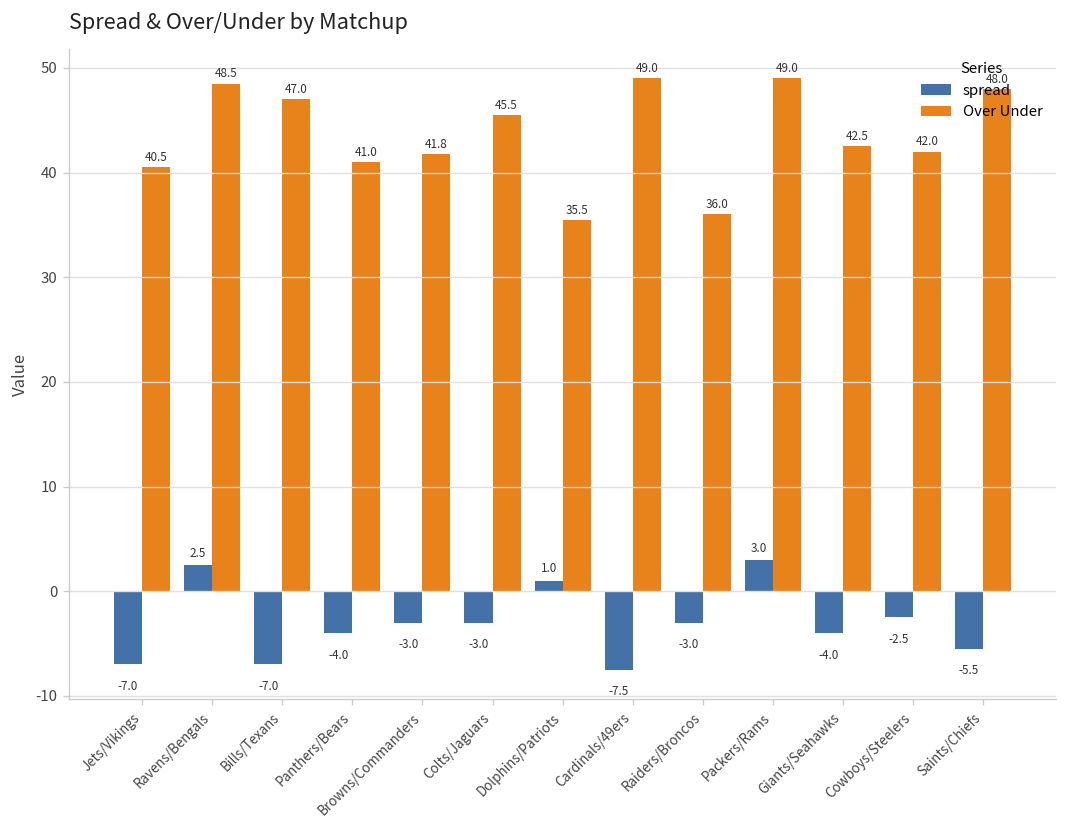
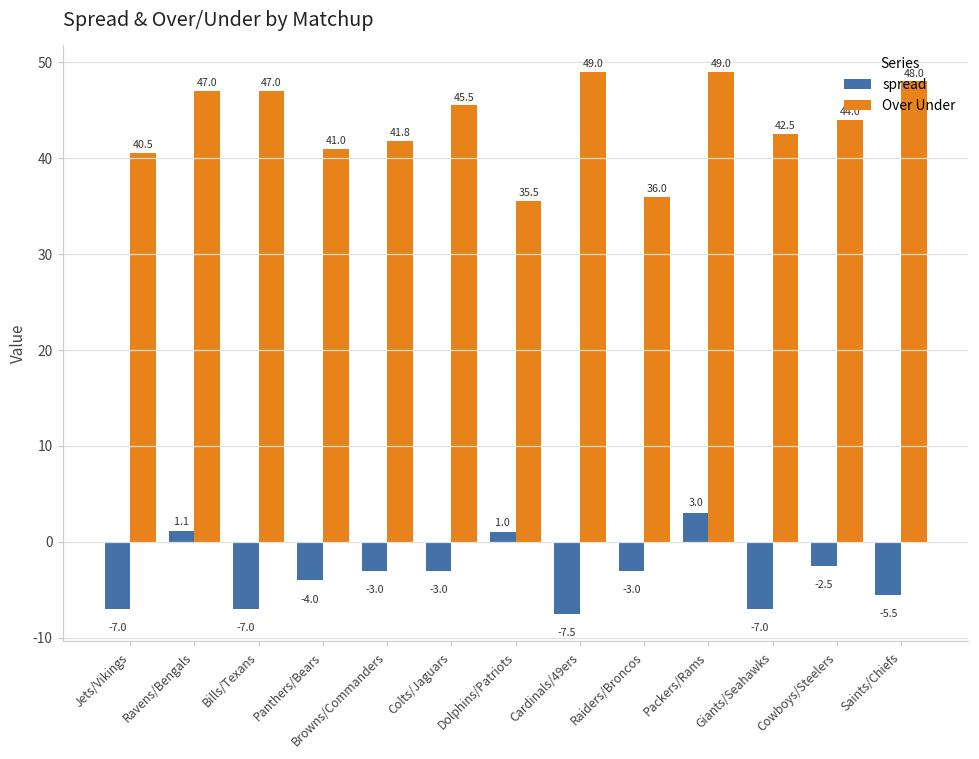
  {
    "spread": {
      "Jets/Vikings": -7.0,
-     "Ravens/Bengals": 2.5,
+     "Ravens/Bengals": 1.1,
      "Bills/Texans": -7.0,
      "Panthers/Bears": -4.0,
      "Browns/Commanders": -3.0,
      "Colts/Jaguars": -3.0,
      "Dolphins/Patriots": 1.0,
      "Cardinals/49ers": -7.5,
      "Raiders/Broncos": -3.0,
      "Packers/Rams": 3.0,
-     "Giants/Seahawks": -4.0,
+     "Giants/Seahawks": -7.0,
      "Cowboys/Steelers": -2.5,
      "Saints/Chiefs": -5.5
    },
    "Over Under": {
      "Jets/Vikings": 40.5,
-     "Ravens/Bengals": 48.5,
+     "Ravens/Bengals": 47.0,
      "Bills/Texans": 47.0,
      "Panthers/Bears": 41.0,
      "Browns/Commanders": 41.8,
      "Colts/Jaguars": 45.5,
      "Dolphins/Patriots": 35.5,
      "Cardinals/49ers": 49.0,
      "Raiders/Broncos": 36.0,
      "Packers/Rams": 49.0,
      "Giants/Seahawks": 42.5,
-     "Cowboys/Steelers": 42.0,
+     "Cowboys/Steelers": 44.0,
      "Saints/Chiefs": 48.0
    }
  }
